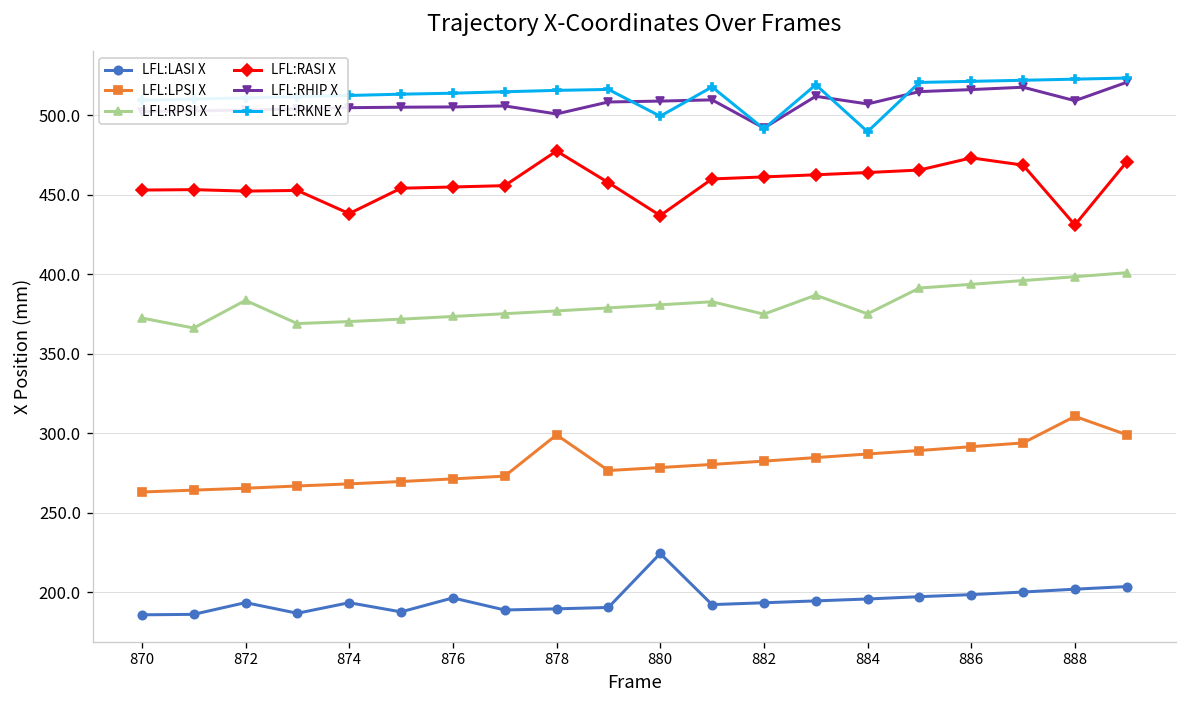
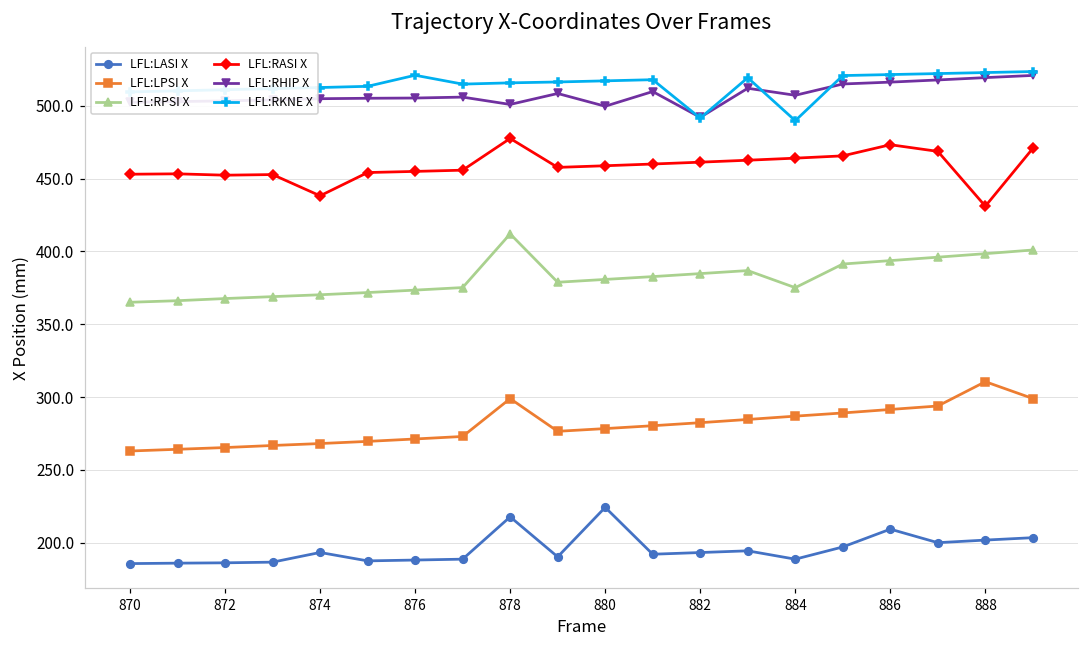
  {
    "LFL:LASI X": {
      "870": 186,
-     "872": 193,
+     "872": 186,
      "874": 193,
-     "876": 196,
-     "878": 189,
+     "876": 188,
+     "878": 218,
      "880": 224,
      "882": 193,
-     "884": 196,
-     "886": 198,
+     "884": 189,
+     "886": 209,
      "888": 202
    },
    "LFL:LPSI X": {
      "870": 263,
      "872": 265,
      "874": 268,
      "876": 271,
      "878": 299,
      "880": 278,
      "882": 282,
      "884": 287,
      "886": 292,
      "888": 311
    },
    "LFL:RPSI X": {
-     "870": 373,
-     "872": 384,
+     "870": 365,
+     "872": 368,
      "874": 370,
      "876": 373,
-     "878": 377,
+     "878": 412,
      "880": 381,
-     "882": 375,
+     "882": 385,
      "884": 375,
      "886": 394,
      "888": 398
    },
    "LFL:RASI X": {
      "870": 453,
      "872": 452,
      "874": 438,
      "876": 455,
      "878": 478,
-     "880": 437,
+     "880": 459,
      "882": 461,
      "884": 464,
      "886": 473,
      "888": 431
    },
    "LFL:RHIP X": {
      "874": 505,
      "876": 505,
      "878": 501,
-     "880": 509,
+     "880": 500,
      "884": 507,
      "886": 516,
-     "888": 509
+     "888": 519
    },
    "LFL:RKNE X": {
      "874": 513,
-     "876": 514,
+     "876": 521,
      "878": 516,
-     "880": 500,
+     "880": 517,
      "884": 490,
      "886": 521,
      "888": 523
    }
  }
